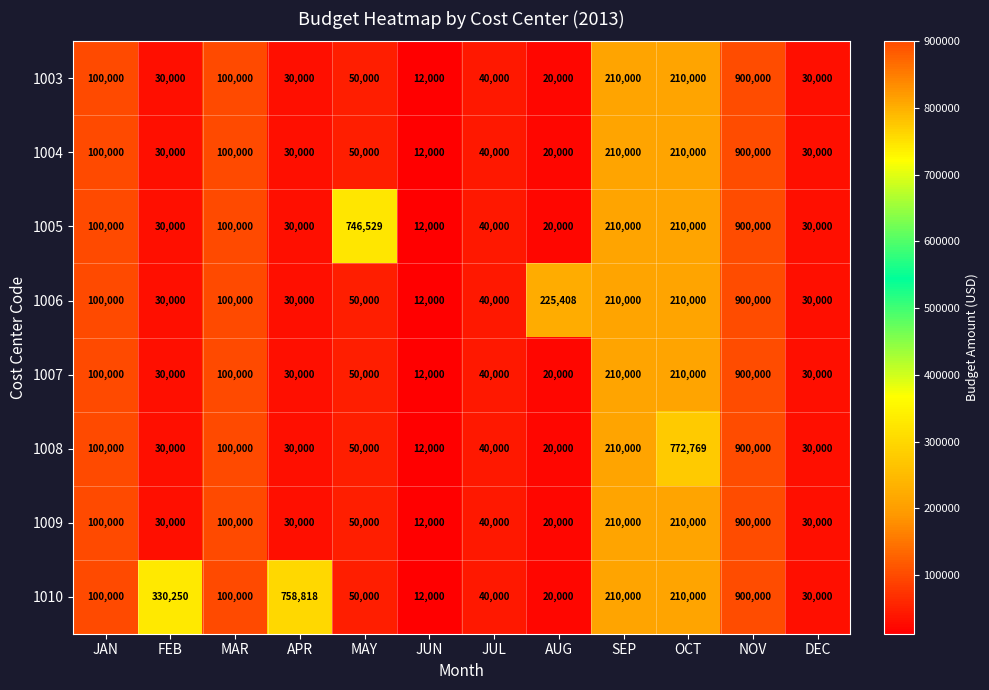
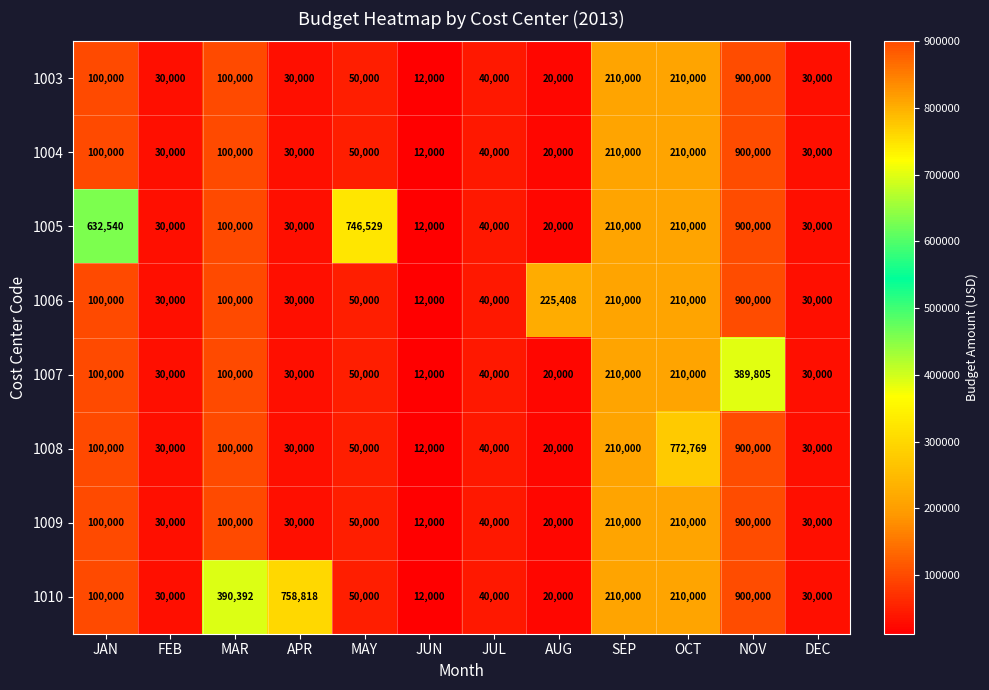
  {
    "1003": {
      "JAN": "100,000",
      "FEB": "30,000",
      "MAR": "100,000",
      "APR": "30,000",
      "MAY": "50,000",
      "JUN": "12,000",
      "JUL": "40,000",
      "AUG": "20,000",
      "SEP": "210,000",
      "OCT": "210,000",
      "NOV": "900,000",
      "DEC": "30,000"
    },
    "1004": {
      "JAN": "100,000",
      "FEB": "30,000",
      "MAR": "100,000",
      "APR": "30,000",
      "MAY": "50,000",
      "JUN": "12,000",
      "JUL": "40,000",
      "AUG": "20,000",
      "SEP": "210,000",
      "OCT": "210,000",
      "NOV": "900,000",
      "DEC": "30,000"
    },
    "1005": {
-     "JAN": "100,000",
+     "JAN": "632,540",
      "FEB": "30,000",
      "MAR": "100,000",
      "APR": "30,000",
      "MAY": "746,529",
      "JUN": "12,000",
      "JUL": "40,000",
      "AUG": "20,000",
      "SEP": "210,000",
      "OCT": "210,000",
      "NOV": "900,000",
      "DEC": "30,000"
    },
    "1006": {
      "JAN": "100,000",
      "FEB": "30,000",
      "MAR": "100,000",
      "APR": "30,000",
      "MAY": "50,000",
      "JUN": "12,000",
      "JUL": "40,000",
      "AUG": "225,408",
      "SEP": "210,000",
      "OCT": "210,000",
      "NOV": "900,000",
      "DEC": "30,000"
    },
    "1007": {
      "JAN": "100,000",
      "FEB": "30,000",
      "MAR": "100,000",
      "APR": "30,000",
      "MAY": "50,000",
      "JUN": "12,000",
      "JUL": "40,000",
      "AUG": "20,000",
      "SEP": "210,000",
      "OCT": "210,000",
-     "NOV": "900,000",
+     "NOV": "389,805",
      "DEC": "30,000"
    },
    "1008": {
      "JAN": "100,000",
      "FEB": "30,000",
      "MAR": "100,000",
      "APR": "30,000",
      "MAY": "50,000",
      "JUN": "12,000",
      "JUL": "40,000",
      "AUG": "20,000",
      "SEP": "210,000",
      "OCT": "772,769",
      "NOV": "900,000",
      "DEC": "30,000"
    },
    "1009": {
      "JAN": "100,000",
      "FEB": "30,000",
      "MAR": "100,000",
      "APR": "30,000",
      "MAY": "50,000",
      "JUN": "12,000",
      "JUL": "40,000",
      "AUG": "20,000",
      "SEP": "210,000",
      "OCT": "210,000",
      "NOV": "900,000",
      "DEC": "30,000"
    },
    "1010": {
      "JAN": "100,000",
-     "FEB": "330,250",
-     "MAR": "100,000",
+     "FEB": "30,000",
+     "MAR": "390,392",
      "APR": "758,818",
      "MAY": "50,000",
      "JUN": "12,000",
      "JUL": "40,000",
      "AUG": "20,000",
      "SEP": "210,000",
      "OCT": "210,000",
      "NOV": "900,000",
      "DEC": "30,000"
    }
  }
